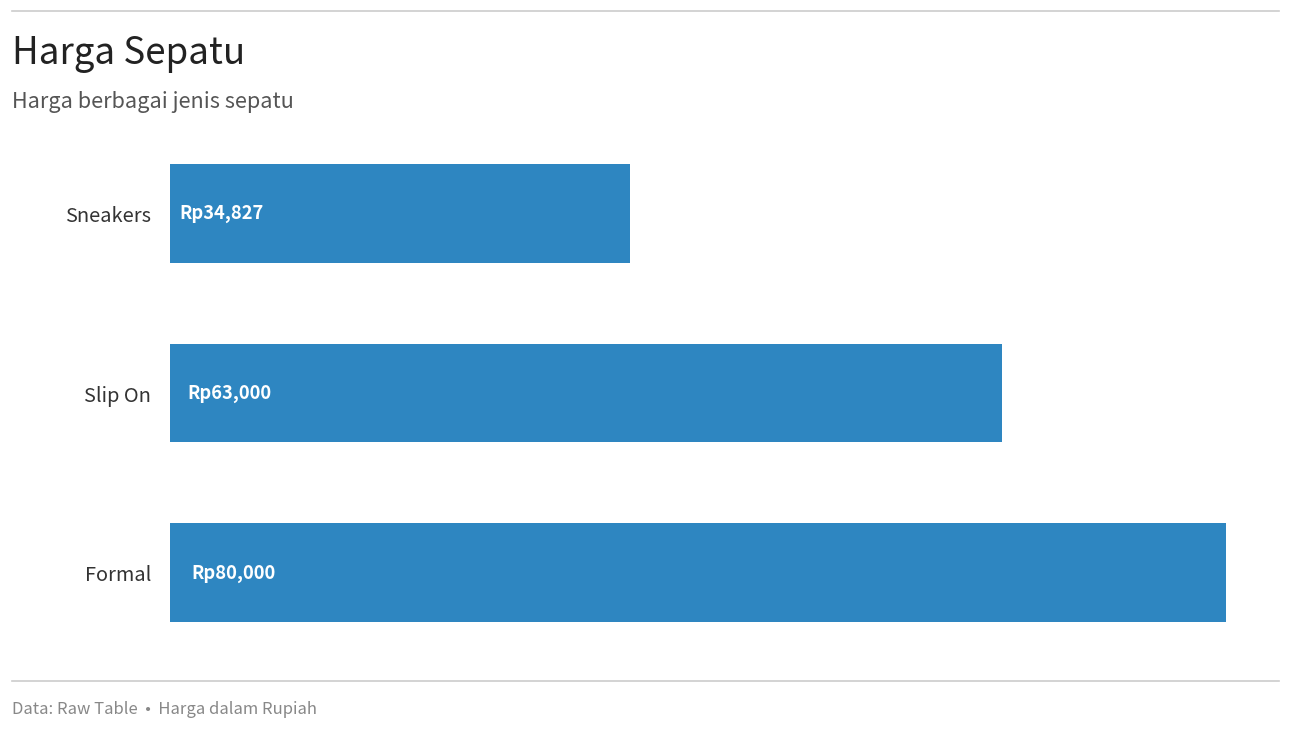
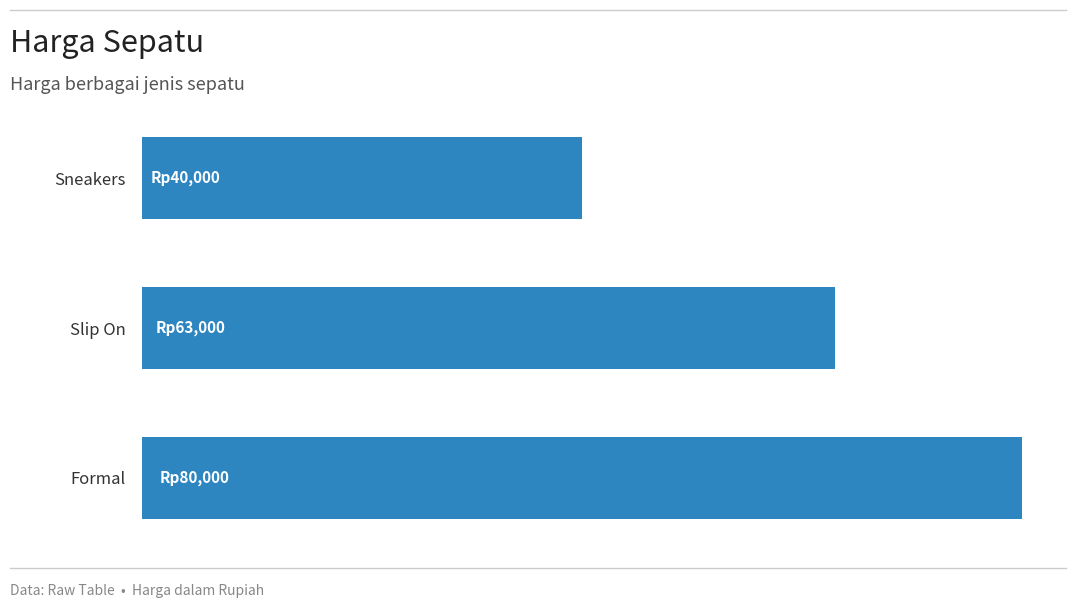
  {
-   "Sneakers": "34,827"
+   "Sneakers": "40,000"
  }
